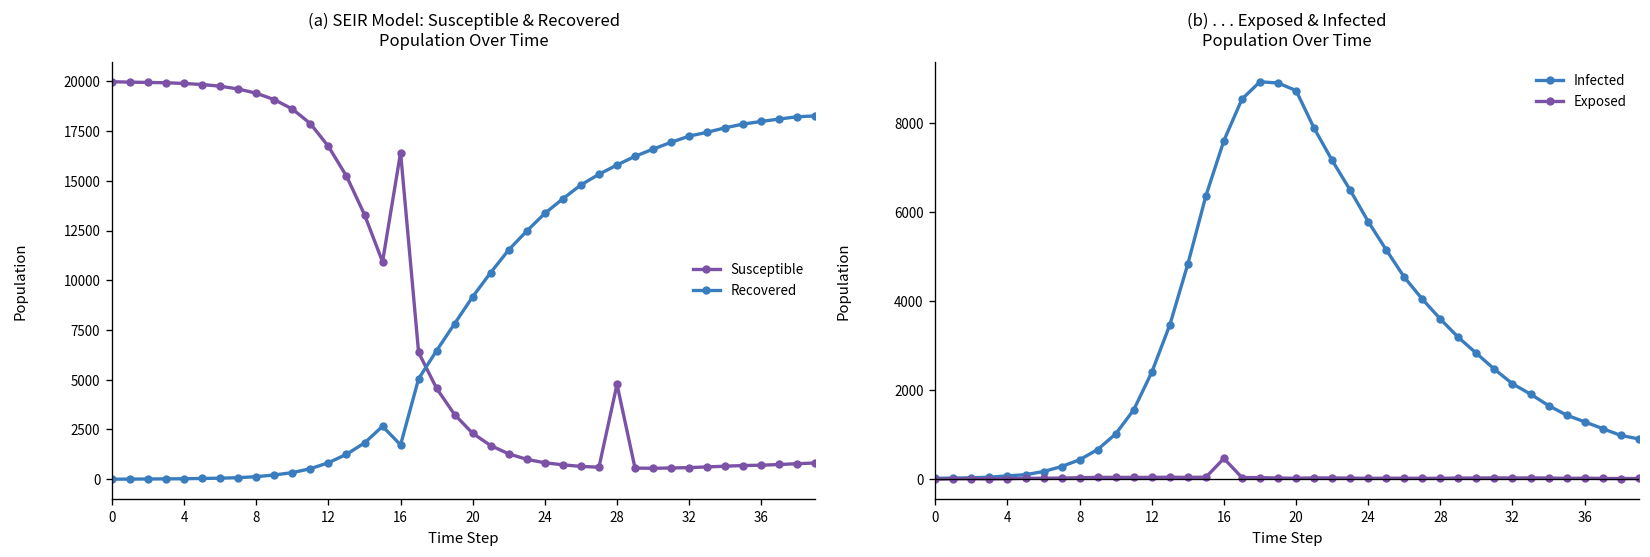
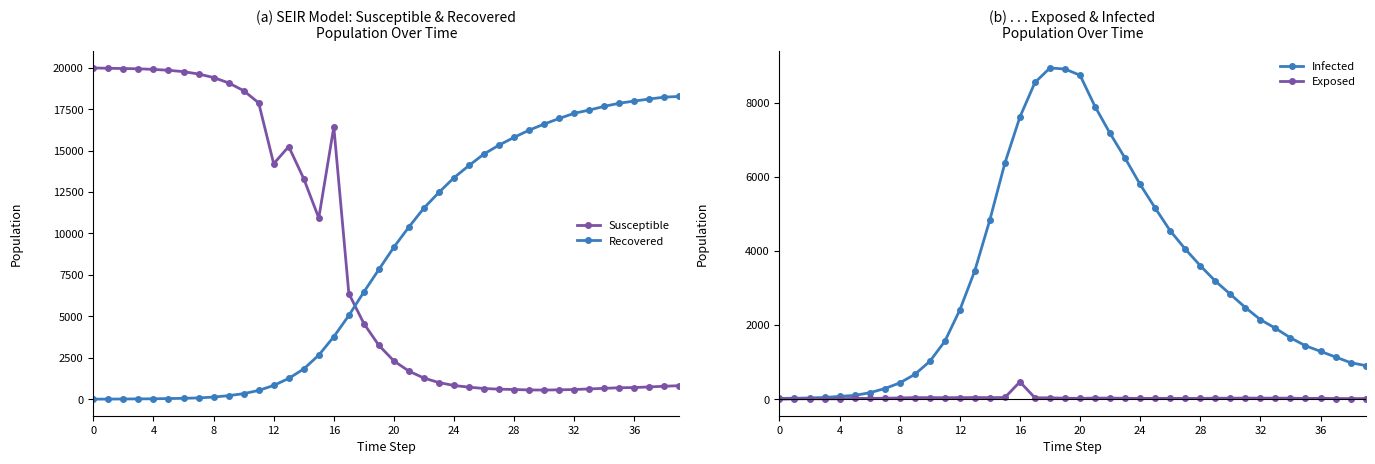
  {
    "(a) SEIR Model: Susceptible & Recovered Population Over Time": {
      "Susceptible": {
        "0": 20000,
        "4": 19900,
        "8": 19400,
-       "12": 16700,
+       "12": 14200,
        "16": 16400,
        "20": 2300,
        "24": 800,
-       "28": 4800,
+       "28": 600,
        "32": 600,
        "36": 700
      },
      "Recovered": {
        "0": 0,
        "4": 0,
        "8": 100,
        "12": 800,
-       "16": 1700,
+       "16": 3800,
        "20": 9200,
        "24": 13400,
        "28": 15800,
        "32": 17200,
        "36": 18000
      }
    },
    "(b) . . . Exposed & Infected Population Over Time": {
      "Infected": {
        "8": 400,
        "12": 2400,
        "16": 7600,
        "20": 8700,
        "24": 5800,
        "28": 3600,
        "32": 2100,
        "36": 1300
      },
      "Exposed": {
        "8": 0,
        "12": 0,
        "16": 500,
        "20": 0,
        "24": 0,
        "28": 0,
        "32": 0,
        "36": 0
      }
    }
  }
